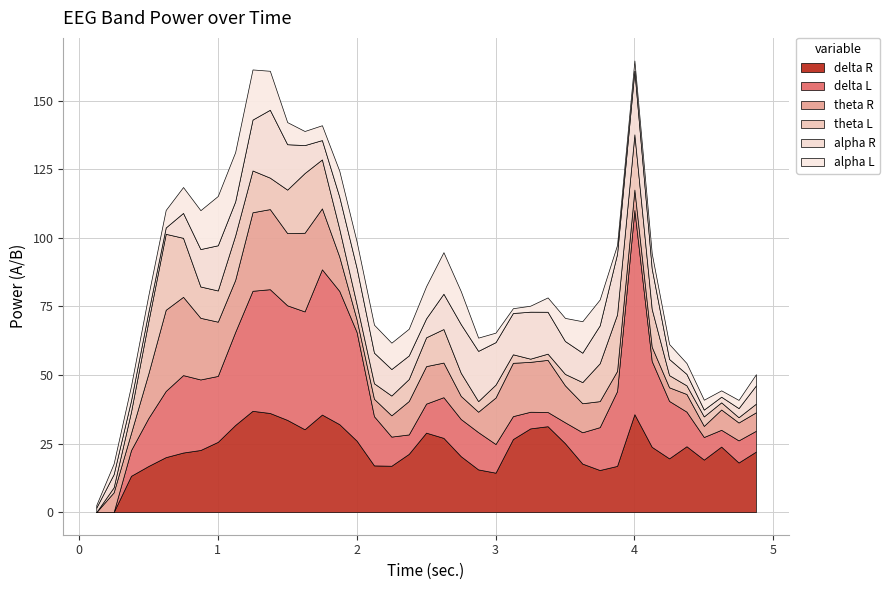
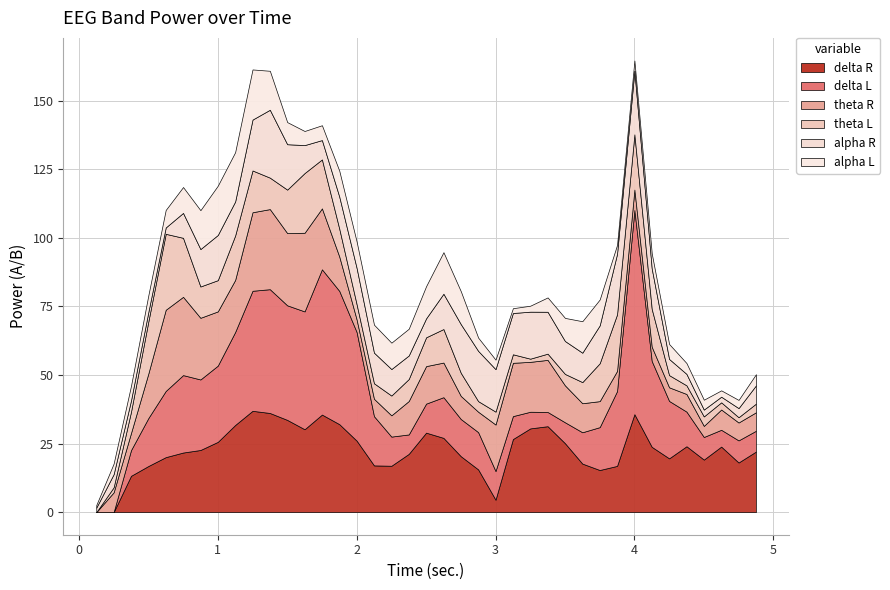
  {
    "delta R": {
      "1": 26,
      "2": 26,
-     "3": 14,
+     "3": 5,
      "4": 36
    },
    "delta L": {
-     "1": 24,
+     "1": 28,
      "2": 40,
      "3": 10,
      "4": 74
    }
  }
